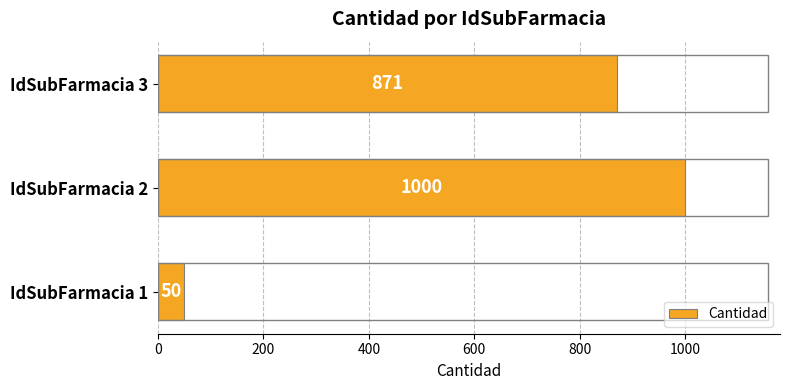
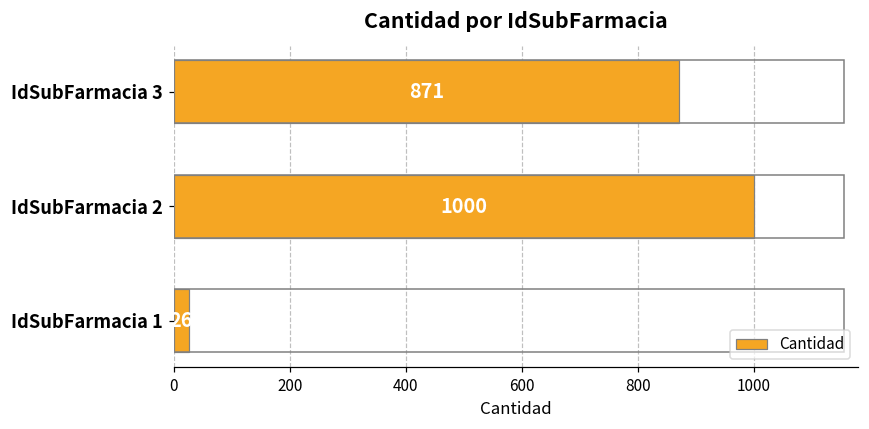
  {
    "IdSubFarmacia 3": 871,
    "IdSubFarmacia 2": 1000,
-   "IdSubFarmacia 1": 50
+   "IdSubFarmacia 1": 26
  }
